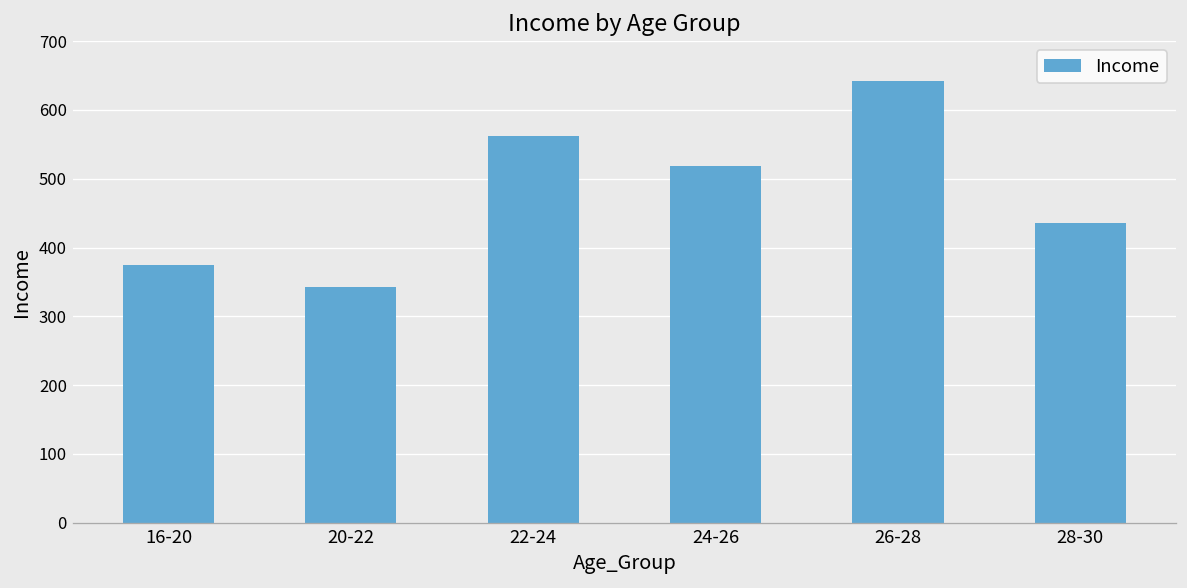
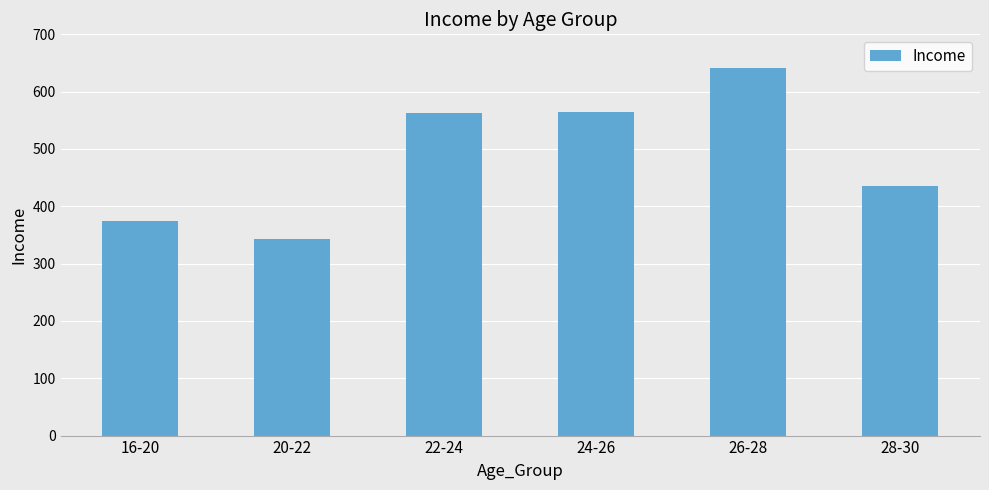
  {
    "16-20": 380,
    "20-22": 340,
    "22-24": 560,
-   "24-26": 520,
+   "24-26": 560,
    "26-28": 640,
    "28-30": 440
  }
